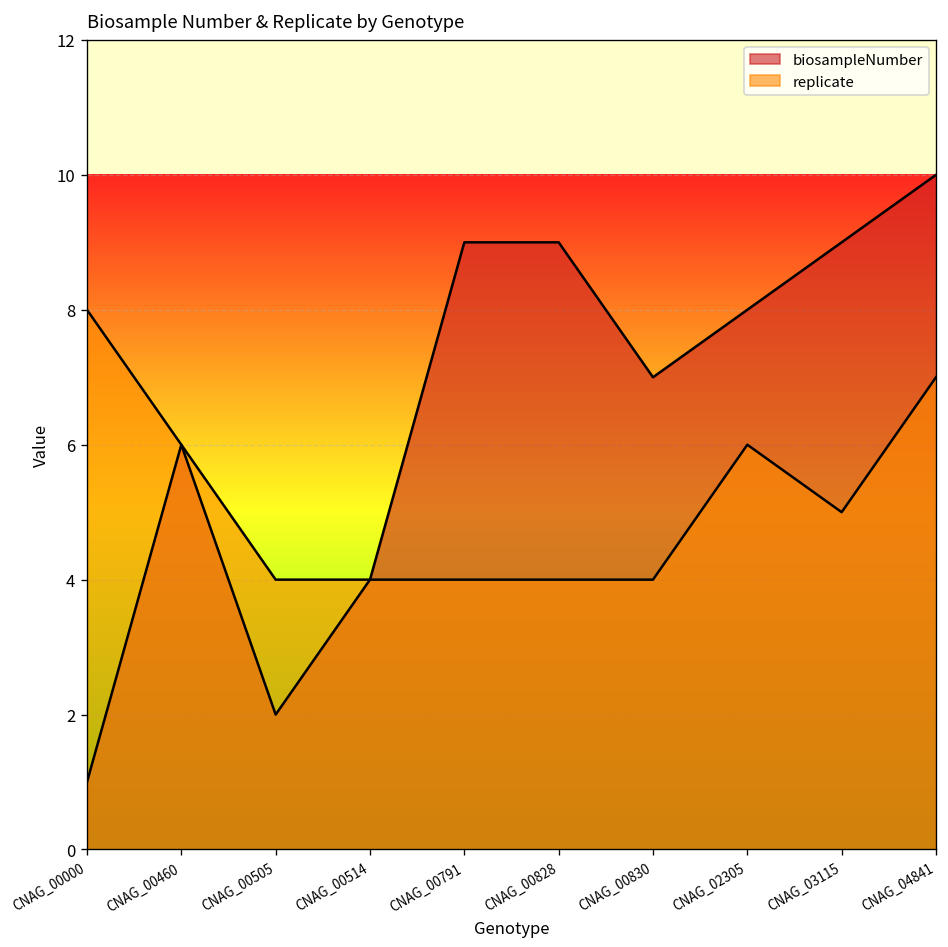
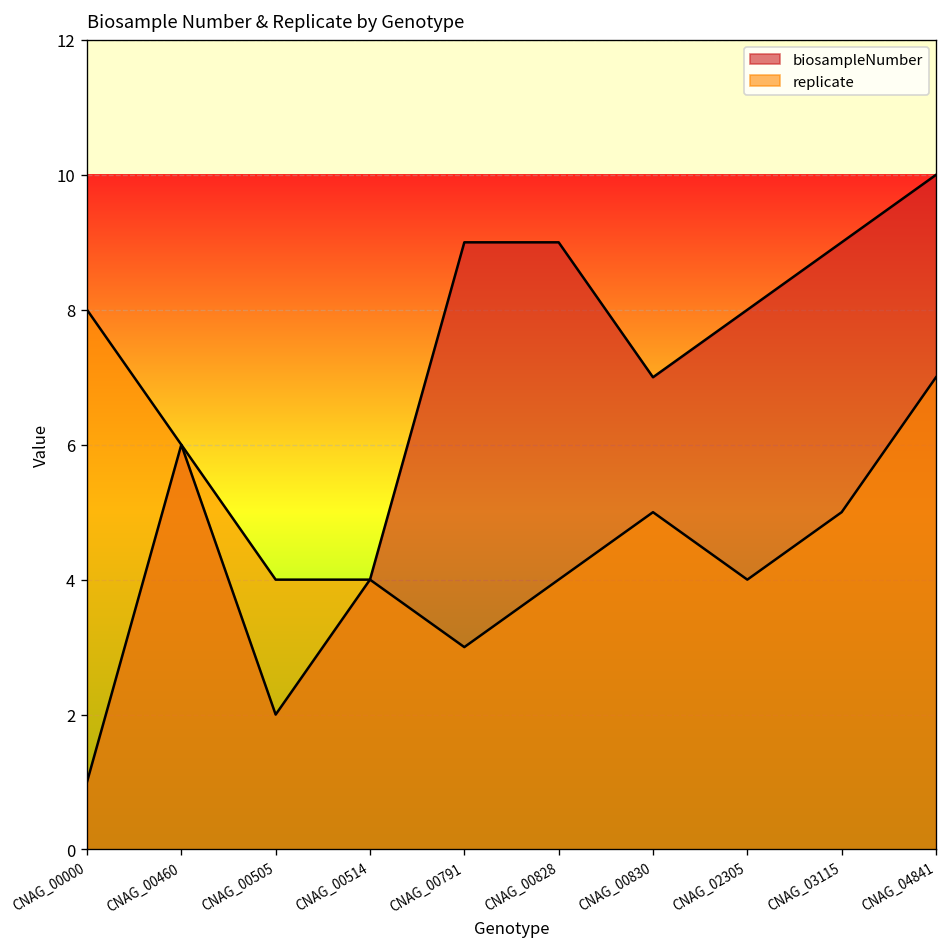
  {
    "biosampleNumber": {
      "CNAG_00000": 1,
      "CNAG_00505": 2,
      "CNAG_00791": 9,
      "CNAG_00828": 9,
      "CNAG_00830": 7,
      "CNAG_02305": 8,
      "CNAG_03115": 9,
      "CNAG_04841": 10
    },
    "replicate": {
      "CNAG_00000": 8,
      "CNAG_00505": 4,
-     "CNAG_00791": 4,
+     "CNAG_00791": 3,
      "CNAG_00828": 4,
-     "CNAG_00830": 4,
-     "CNAG_02305": 6,
+     "CNAG_00830": 5,
+     "CNAG_02305": 4,
      "CNAG_03115": 5,
      "CNAG_04841": 7
    }
  }
